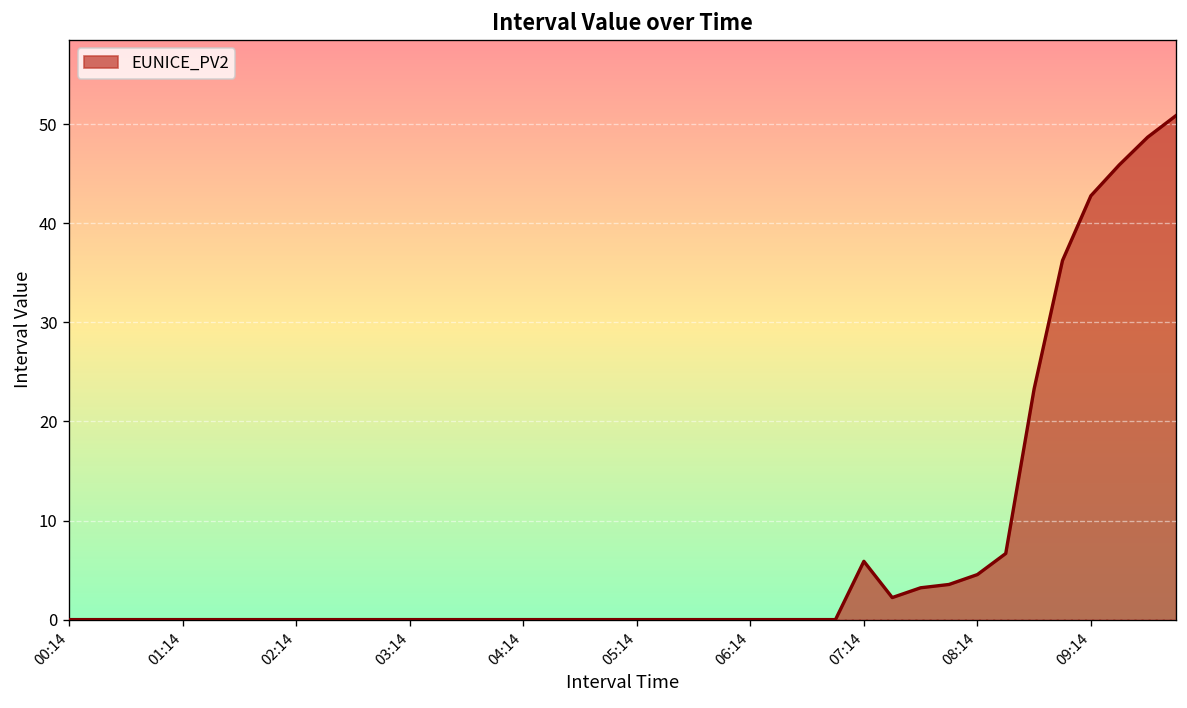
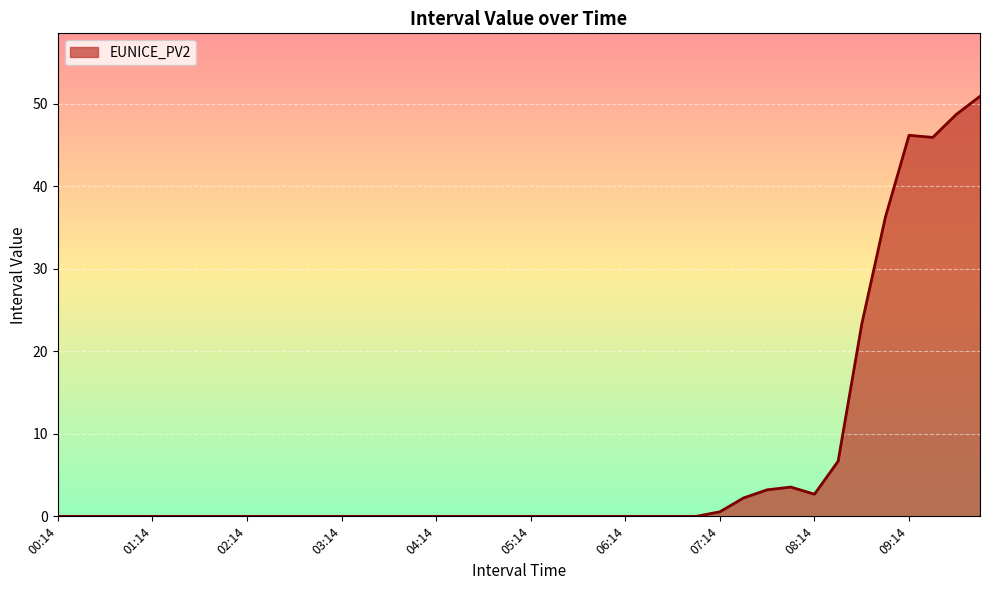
  {
    "00:14": 0,
    "01:14": 0,
    "02:14": 0,
    "03:14": 0,
    "04:14": 0,
    "05:14": 0,
    "06:14": 0,
-   "07:14": 6,
-   "08:14": 5,
-   "09:14": 43
+   "07:14": 1,
+   "08:14": 3,
+   "09:14": 46
  }
